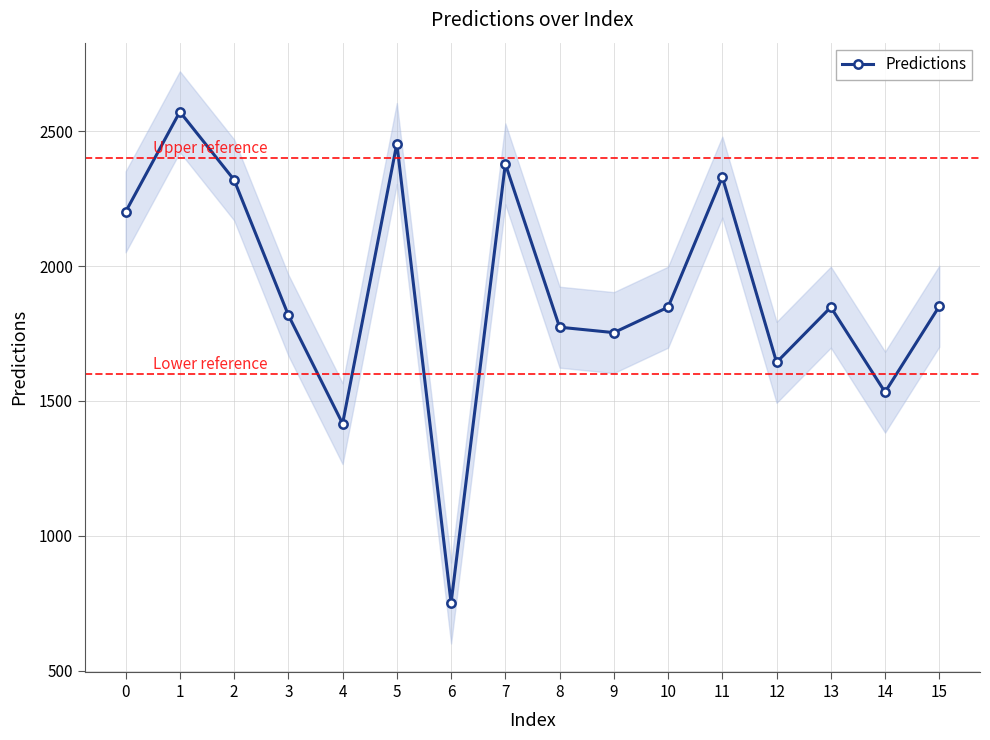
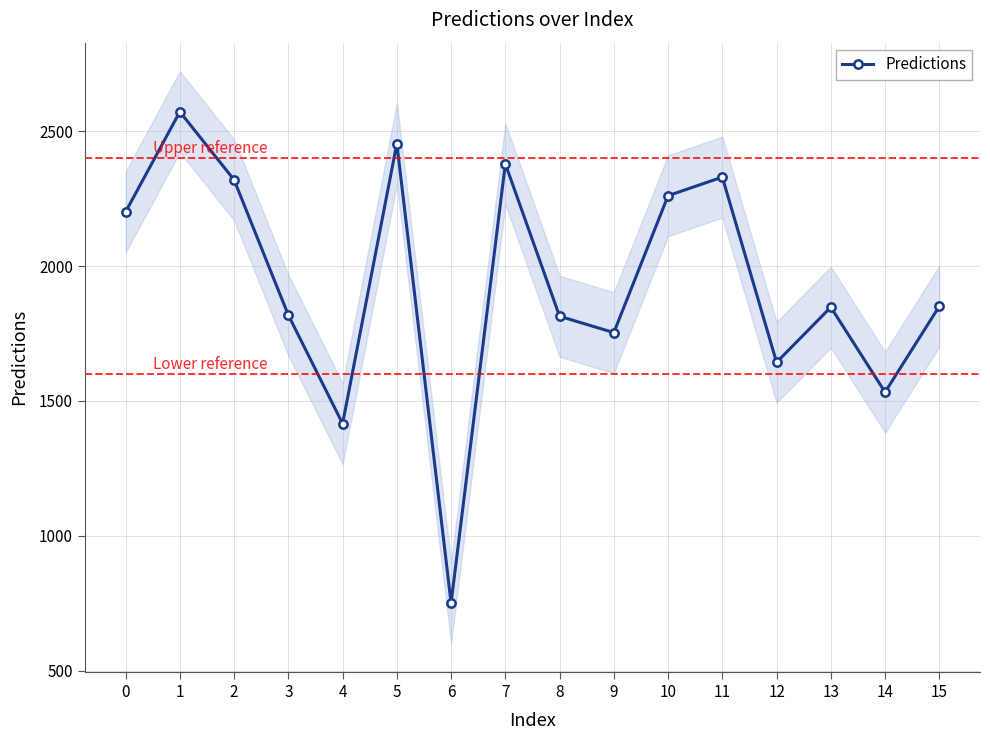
  {
    "Predictions": {
      "0": 2200,
      "1": 2570,
      "2": 2320,
      "3": 1820,
      "4": 1420,
      "5": 2450,
      "6": 750,
      "7": 2380,
-     "8": 1770,
+     "8": 1810,
      "9": 1750,
-     "10": 1850,
+     "10": 2260,
      "11": 2330,
      "12": 1640,
      "13": 1850,
      "14": 1530,
      "15": 1850
    }
  }
